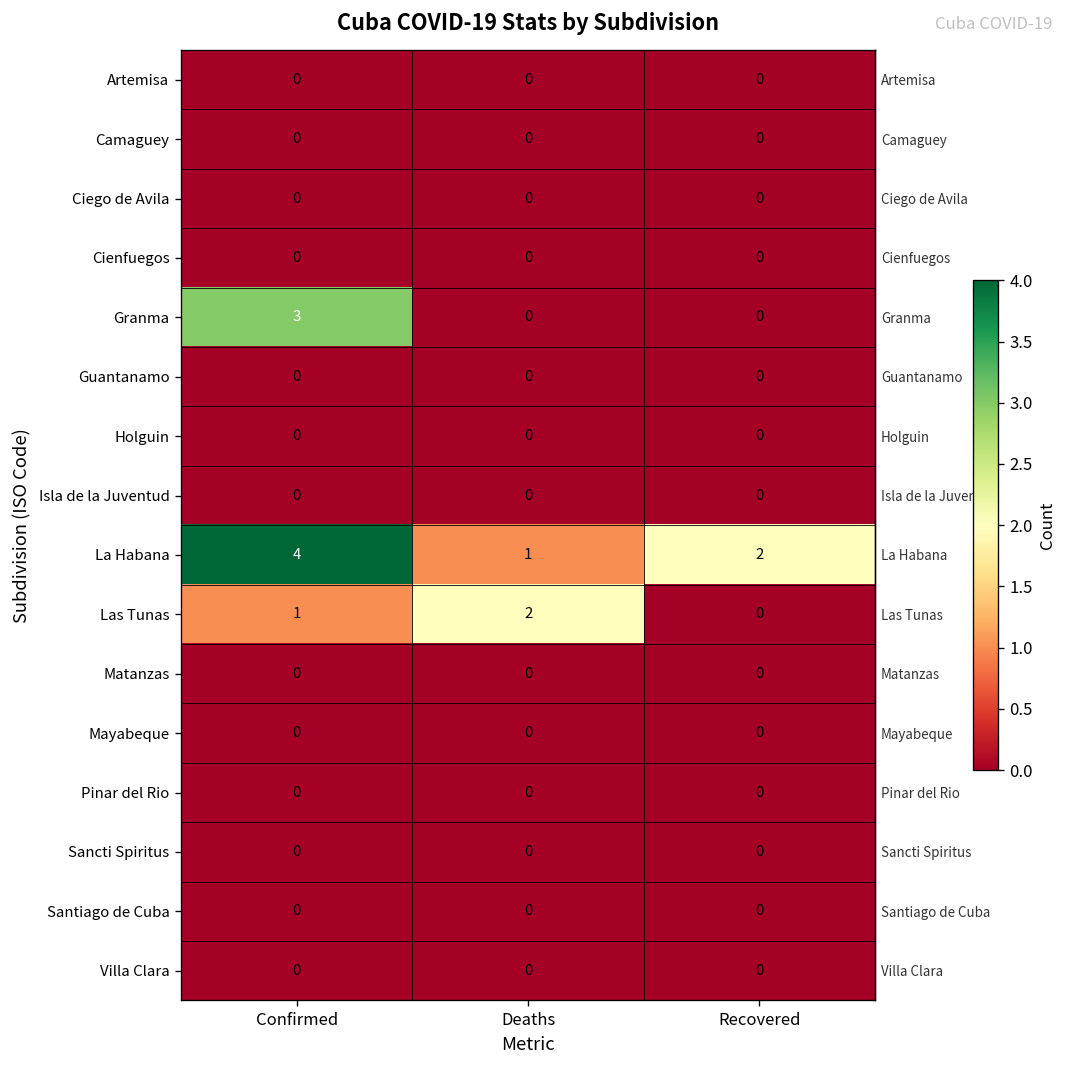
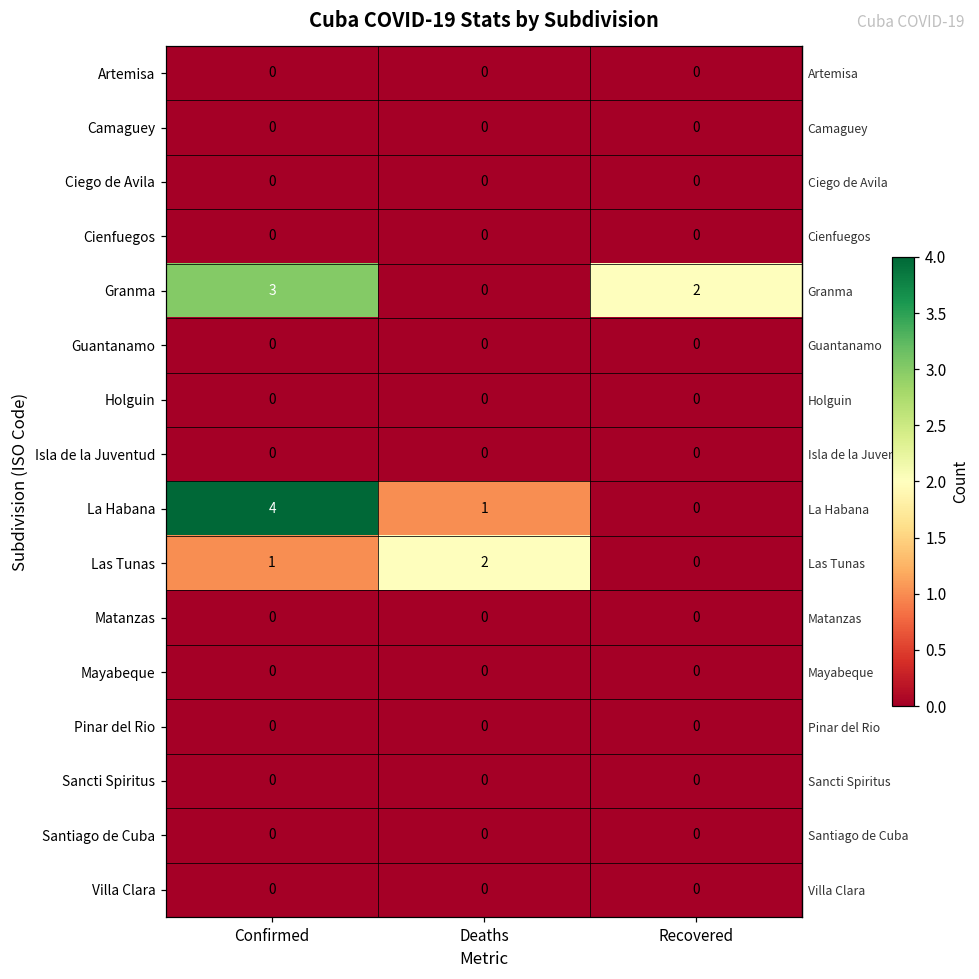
  {
    "Artemisa": {
      "Confirmed": 0,
      "Deaths": 0,
      "Recovered": 0
    },
    "Camaguey": {
      "Confirmed": 0,
      "Deaths": 0,
      "Recovered": 0
    },
    "Ciego de Avila": {
      "Confirmed": 0,
      "Deaths": 0,
      "Recovered": 0
    },
    "Cienfuegos": {
      "Confirmed": 0,
      "Deaths": 0,
      "Recovered": 0
    },
    "Granma": {
      "Confirmed": 3,
      "Deaths": 0,
-     "Recovered": 0
+     "Recovered": 2
    },
    "Guantanamo": {
      "Confirmed": 0,
      "Deaths": 0,
      "Recovered": 0
    },
    "Holguin": {
      "Confirmed": 0,
      "Deaths": 0,
      "Recovered": 0
    },
    "Isla de la Juventud": {
      "Confirmed": 0,
      "Deaths": 0,
      "Recovered": 0
    },
    "La Habana": {
      "Confirmed": 4,
      "Deaths": 1,
-     "Recovered": 2
+     "Recovered": 0
    },
    "Las Tunas": {
      "Confirmed": 1,
      "Deaths": 2,
      "Recovered": 0
    },
    "Matanzas": {
      "Confirmed": 0,
      "Deaths": 0,
      "Recovered": 0
    },
    "Mayabeque": {
      "Confirmed": 0,
      "Deaths": 0,
      "Recovered": 0
    },
    "Pinar del Rio": {
      "Confirmed": 0,
      "Deaths": 0,
      "Recovered": 0
    },
    "Sancti Spiritus": {
      "Confirmed": 0,
      "Deaths": 0,
      "Recovered": 0
    },
    "Santiago de Cuba": {
      "Confirmed": 0,
      "Deaths": 0,
      "Recovered": 0
    },
    "Villa Clara": {
      "Confirmed": 0,
      "Deaths": 0,
      "Recovered": 0
    }
  }
